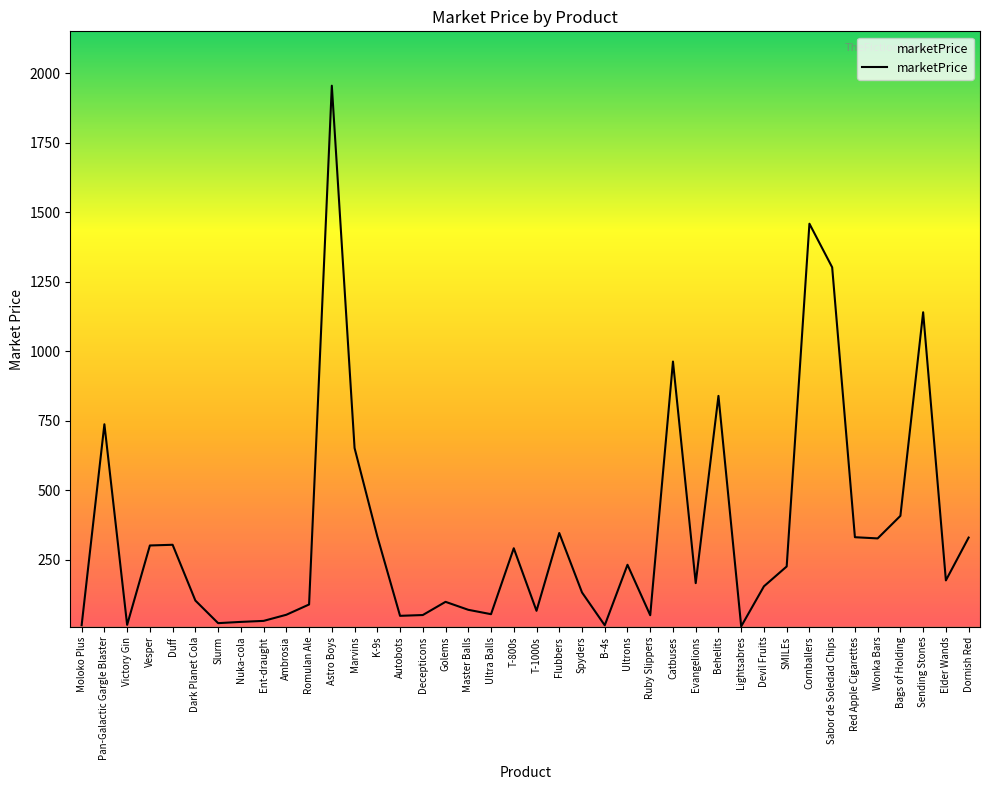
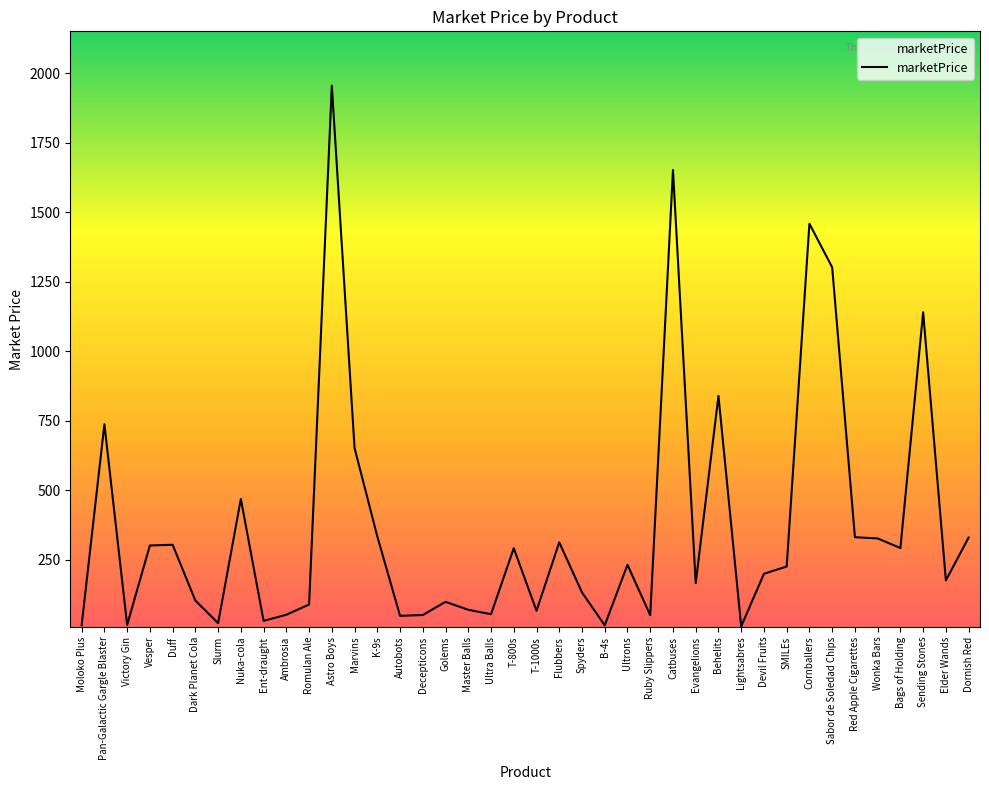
  {
    "Moloko Plus": 20,
    "Pan-Galactic Gargle Blaster": 740,
    "Victory Gin": 20,
    "Vesper": 300,
    "Duff": 300,
    "Dark Planet Cola": 100,
    "Slurm": 20,
-   "Nuka-cola": 30,
+   "Nuka-cola": 470,
    "Ent-draught": 30,
    "Ambrosia": 50,
    "Romulan Ale": 90,
    "Astro Boys": 1950,
    "Marvins": 650,
    "K-9s": 330,
    "Autobots": 50,
    "Decepticons": 50,
    "Golems": 100,
    "Master Balls": 70,
    "Ultra Balls": 50,
    "T-800s": 290,
    "T-1000s": 70,
-   "Flubbers": 350,
+   "Flubbers": 310,
    "Spyders": 130,
    "B-4s": 10,
    "Ultrons": 230,
    "Ruby Slippers": 50,
-   "Catbuses": 960,
+   "Catbuses": 1650,
    "Evangelions": 170,
    "Behelits": 840,
    "Lightsabres": 10,
-   "Devil Fruits": 160,
+   "Devil Fruits": 200,
    "SMILEs": 230,
    "Cornballers": 1460,
    "Sabor de Soledad Chips": 1300,
    "Red Apple Cigarettes": 330,
    "Wonka Bars": 330,
-   "Bags of Holding": 410,
+   "Bags of Holding": 290,
    "Sending Stones": 1140,
    "Elder Wands": 180,
    "Dornish Red": 330
  }
